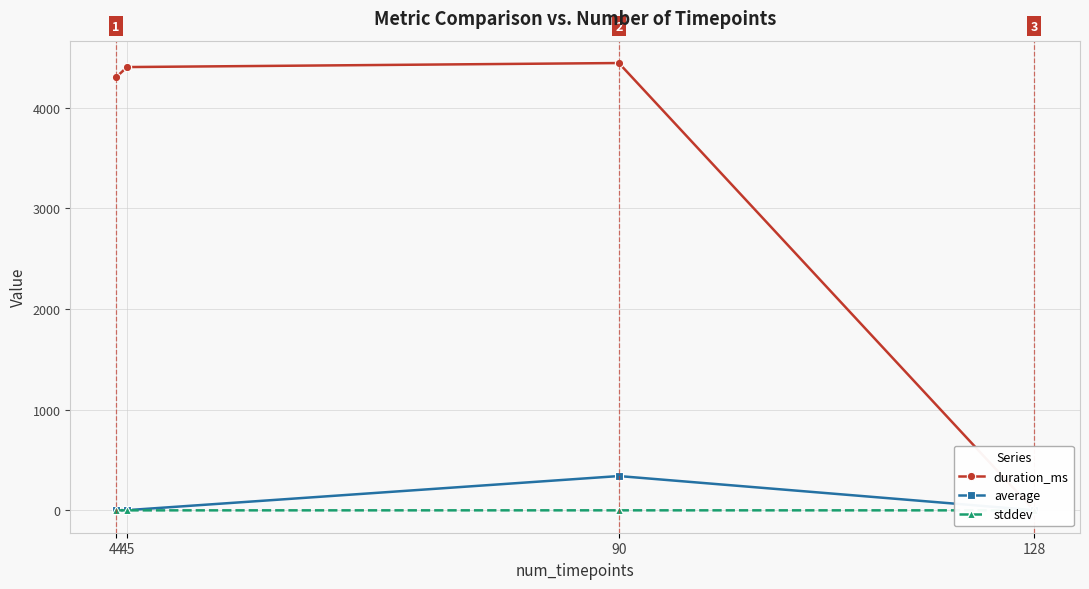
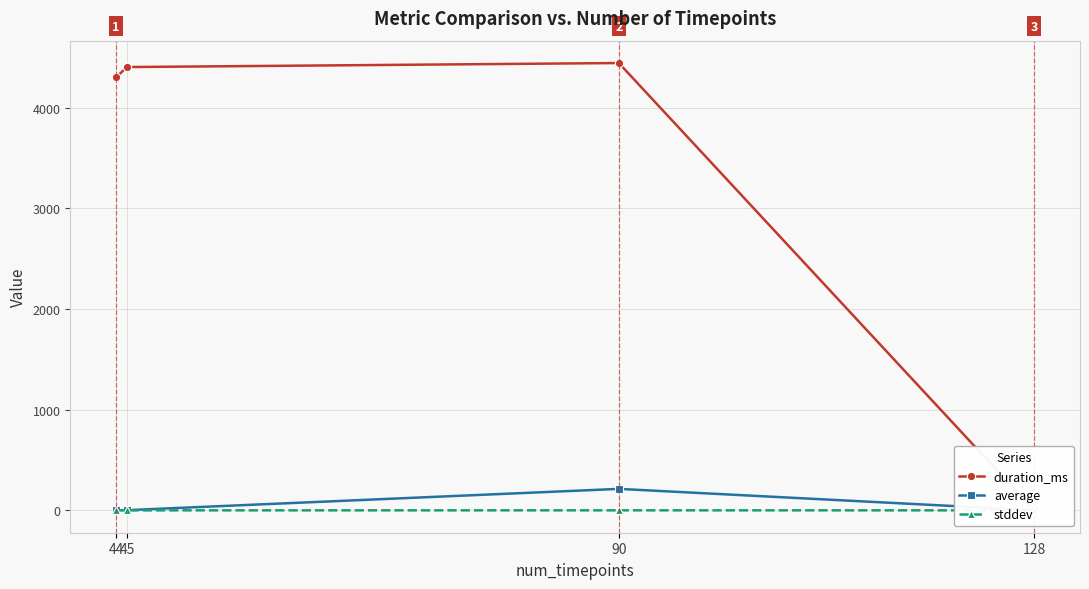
  {
    "duration_ms": {
      "90": 4440
    },
    "average": {
-     "90": 340
+     "90": 210
    },
    "stddev": {
      "90": 0
    }
  }
